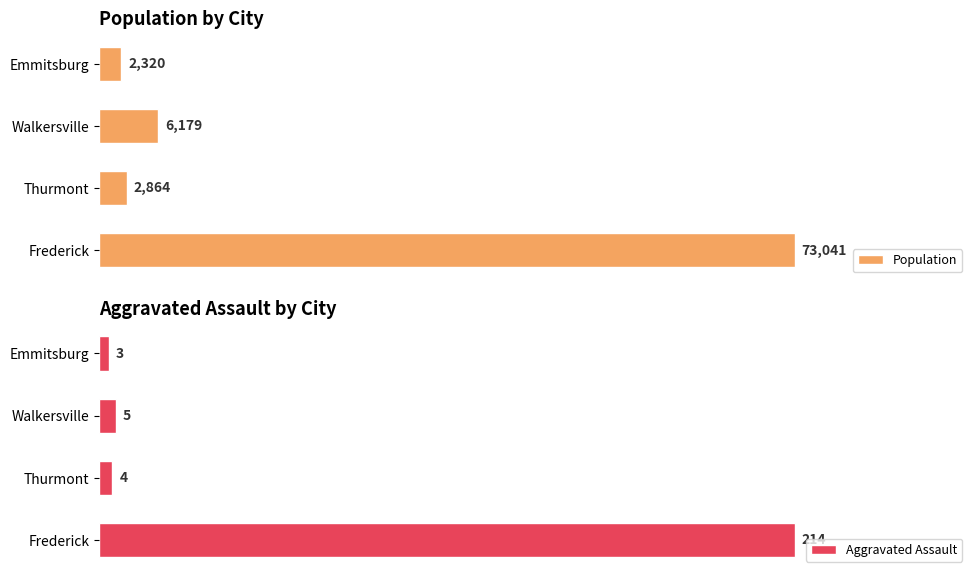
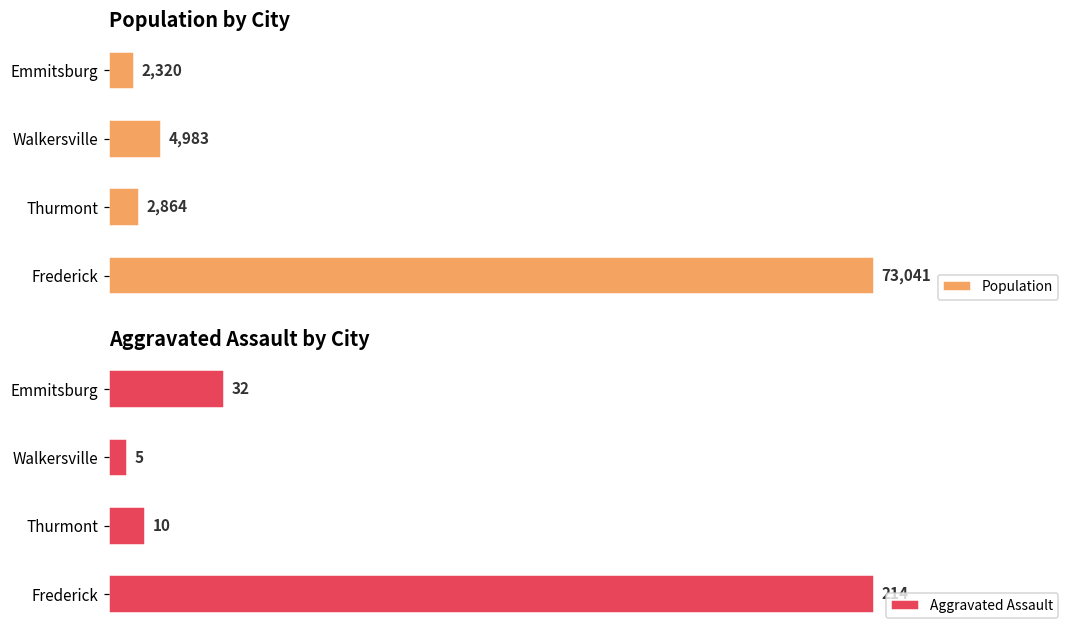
  {
    "Population by City": {
      "Emmitsburg": "2,320",
-     "Walkersville": "6,179",
+     "Walkersville": "4,983",
      "Thurmont": "2,864",
      "Frederick": "73,041"
    },
    "Aggravated Assault by City": {
-     "Emmitsburg": "3",
+     "Emmitsburg": "32",
      "Walkersville": "5",
-     "Thurmont": "4"
+     "Thurmont": "10"
    }
  }
